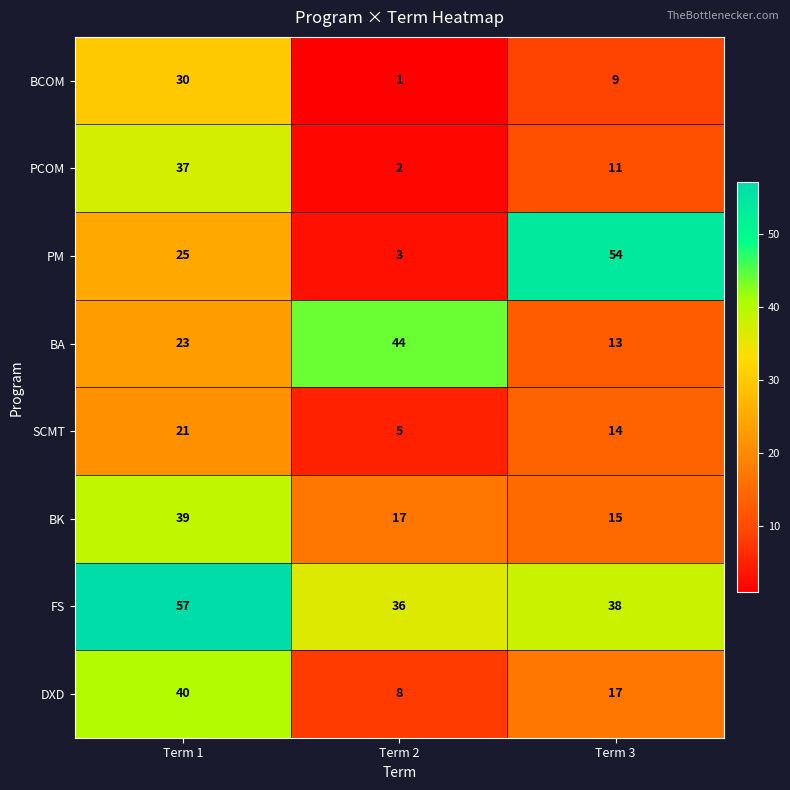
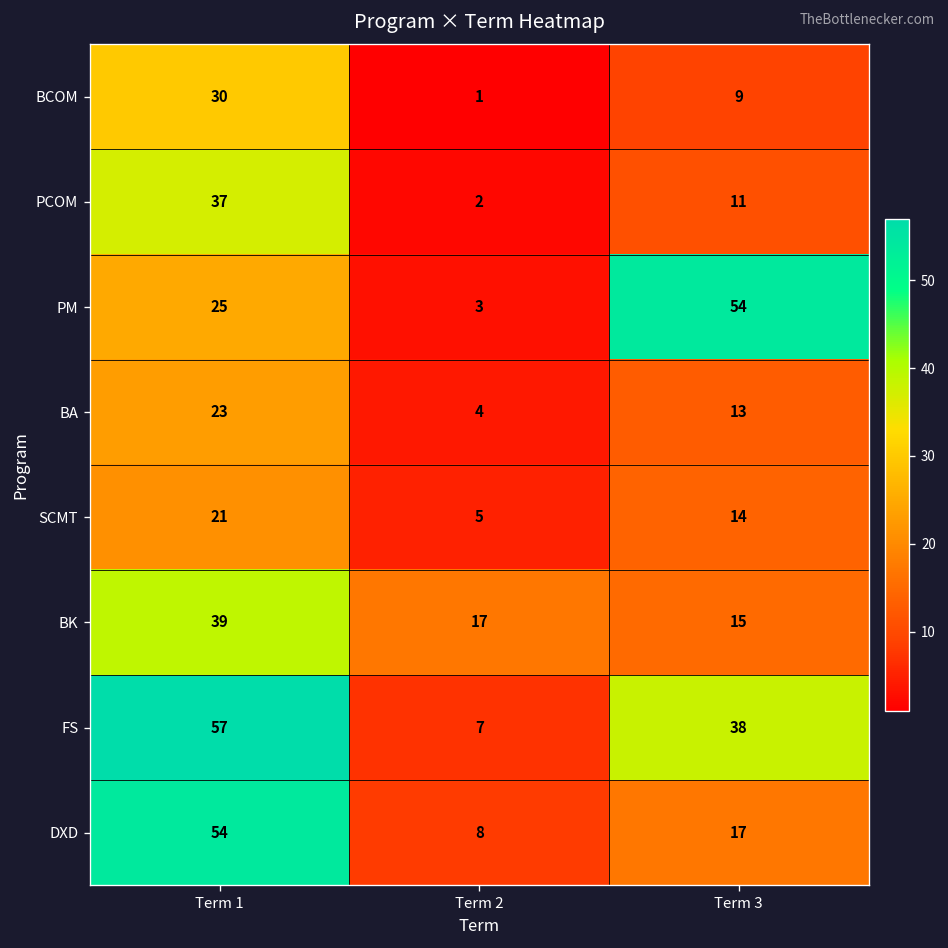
  {
    "BCOM": {
      "Term 1": 30,
      "Term 2": 1,
      "Term 3": 9
    },
    "PCOM": {
      "Term 1": 37,
      "Term 2": 2,
      "Term 3": 11
    },
    "PM": {
      "Term 1": 25,
      "Term 2": 3,
      "Term 3": 54
    },
    "BA": {
      "Term 1": 23,
-     "Term 2": 44,
+     "Term 2": 4,
      "Term 3": 13
    },
    "SCMT": {
      "Term 1": 21,
      "Term 2": 5,
      "Term 3": 14
    },
    "BK": {
      "Term 1": 39,
      "Term 2": 17,
      "Term 3": 15
    },
    "FS": {
      "Term 1": 57,
-     "Term 2": 36,
+     "Term 2": 7,
      "Term 3": 38
    },
    "DXD": {
-     "Term 1": 40,
+     "Term 1": 54,
      "Term 2": 8,
      "Term 3": 17
    }
  }
